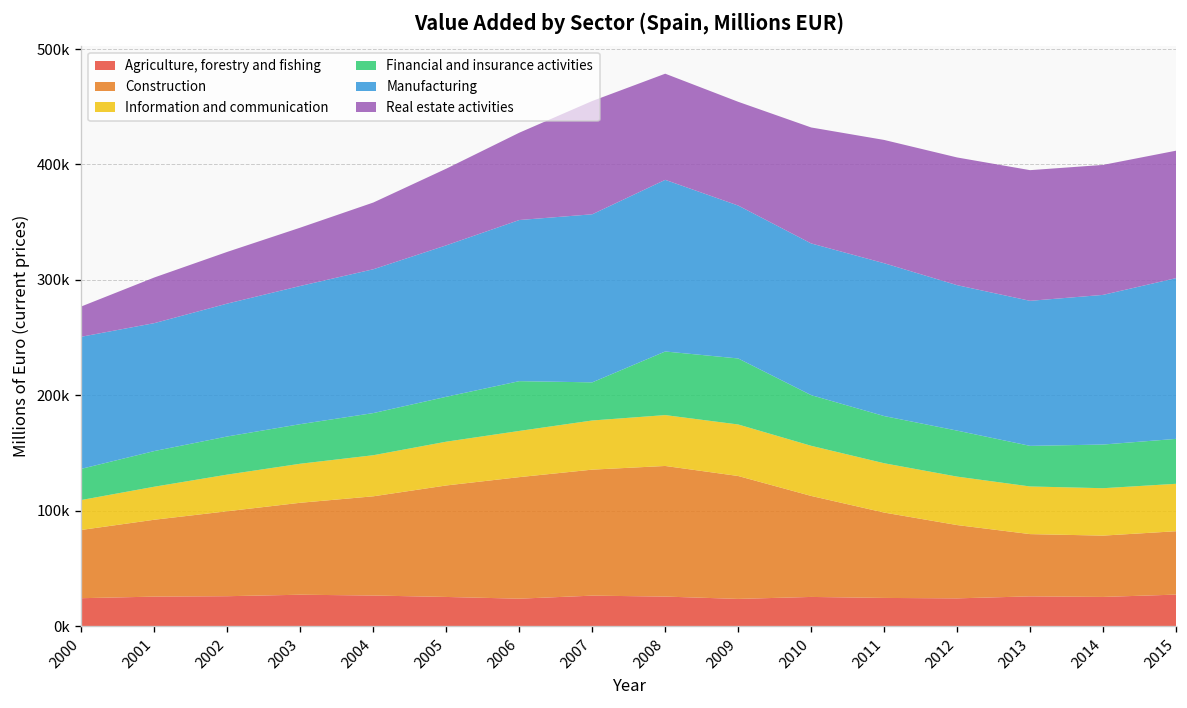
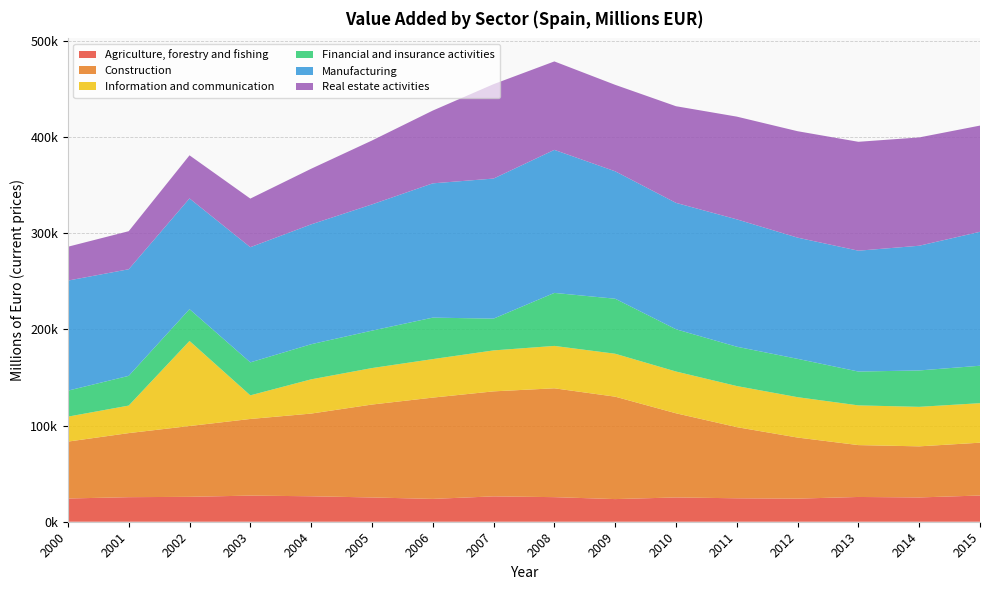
  {
    "Information and communication": {
      "2000": 30000,
      "2001": 30000,
-     "2002": 30000,
-     "2003": 30000,
+     "2002": 90000,
+     "2003": 20000,
      "2004": 40000,
      "2005": 40000,
      "2006": 40000,
      "2007": 40000,
      "2008": 40000,
      "2009": 40000,
      "2010": 40000,
      "2011": 40000,
      "2012": 40000,
      "2013": 40000,
      "2014": 40000,
      "2015": 40000
    },
    "Financial and insurance activities": {
      "2000": 30000,
      "2001": 30000,
      "2002": 30000,
      "2003": 30000,
      "2004": 40000,
      "2005": 40000,
      "2006": 40000,
      "2007": 30000,
      "2008": 60000,
      "2009": 60000,
      "2010": 40000,
      "2011": 40000,
      "2012": 40000,
      "2013": 40000,
      "2014": 40000,
      "2015": 40000
    },
    "Manufacturing": {
      "2000": 110000,
      "2001": 110000,
      "2002": 120000,
      "2003": 120000,
      "2004": 120000,
      "2005": 130000,
      "2006": 140000,
      "2007": 150000,
      "2008": 150000,
      "2009": 130000,
      "2010": 130000,
      "2011": 130000,
      "2012": 130000,
      "2013": 130000,
      "2014": 130000,
      "2015": 140000
    },
    "Real estate activities": {
-     "2000": 30000,
+     "2000": 40000,
      "2001": 40000,
      "2002": 40000,
      "2003": 50000,
      "2004": 60000,
      "2005": 70000,
      "2006": 80000,
      "2008": 90000,
      "2009": 90000,
      "2010": 100000,
      "2011": 110000,
      "2012": 110000,
      "2013": 110000,
      "2014": 110000,
      "2015": 110000
    }
  }
